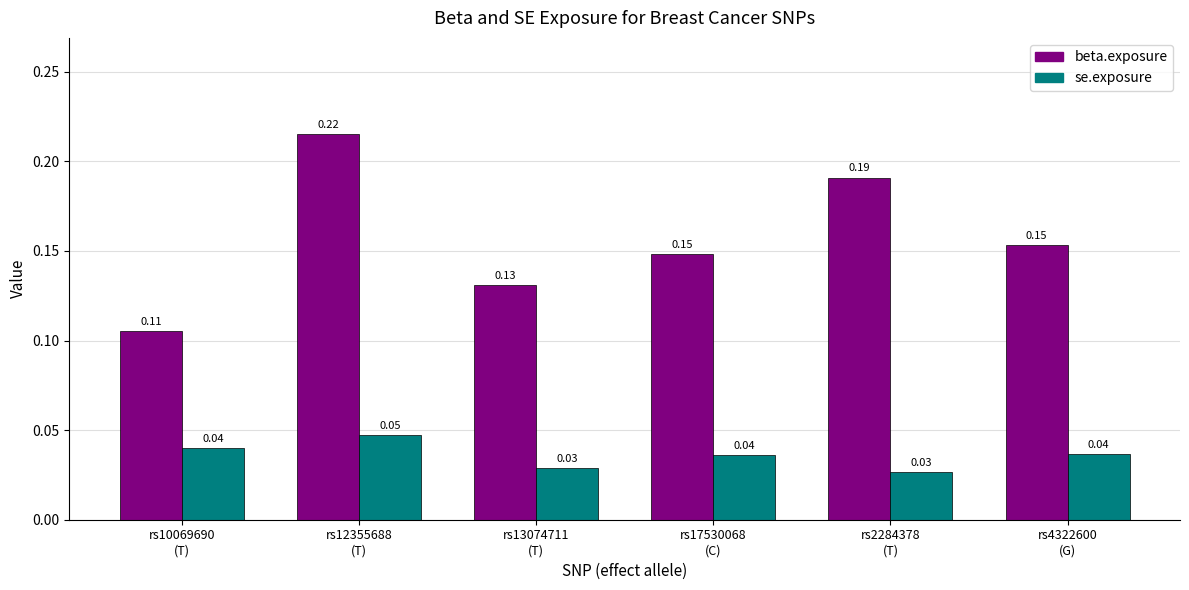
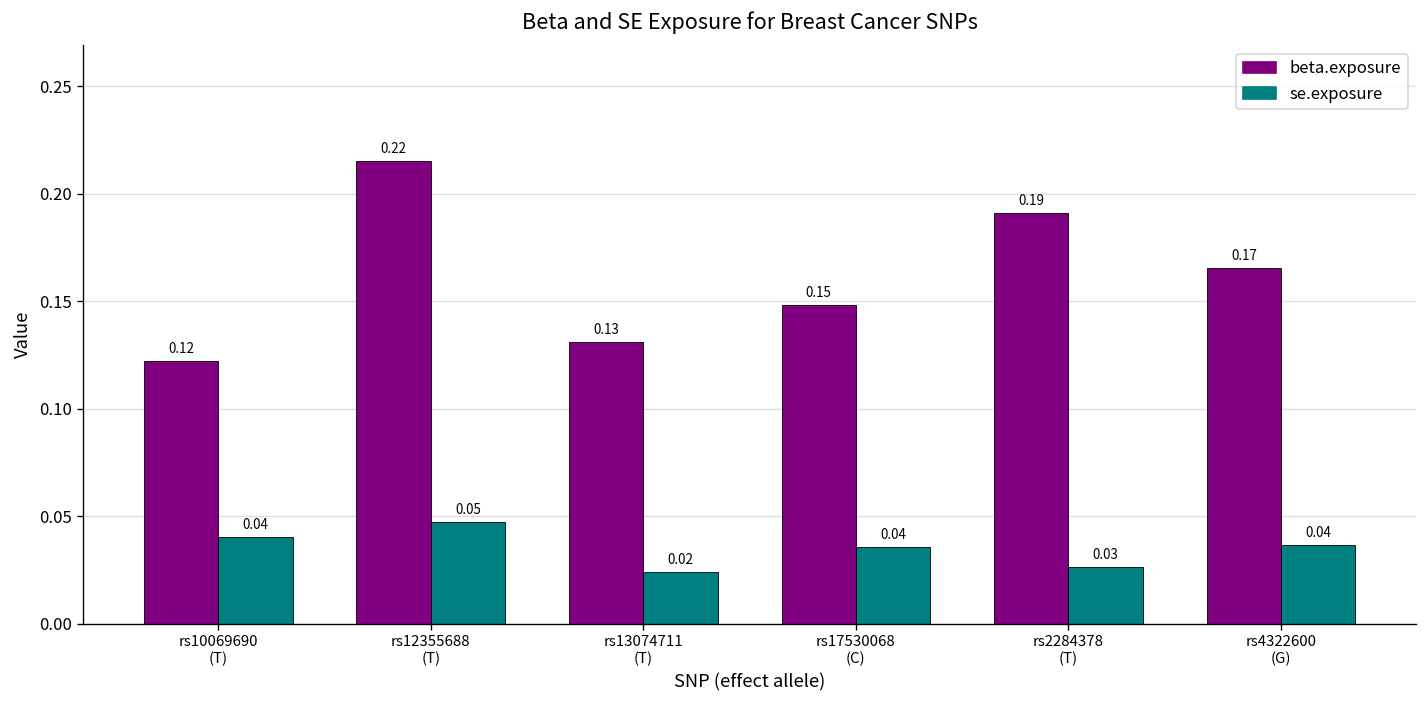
  {
    "beta.exposure": {
-     "rs10069690 (T)": 0.11,
+     "rs10069690 (T)": 0.12,
      "rs12355688 (T)": 0.22,
      "rs13074711 (T)": 0.13,
      "rs17530068 (C)": 0.15,
      "rs2284378 (T)": 0.19,
-     "rs4322600 (G)": 0.15
+     "rs4322600 (G)": 0.17
    },
    "se.exposure": {
      "rs10069690 (T)": 0.04,
      "rs12355688 (T)": 0.05,
-     "rs13074711 (T)": 0.03,
+     "rs13074711 (T)": 0.02,
      "rs17530068 (C)": 0.04,
      "rs2284378 (T)": 0.03,
      "rs4322600 (G)": 0.04
    }
  }
